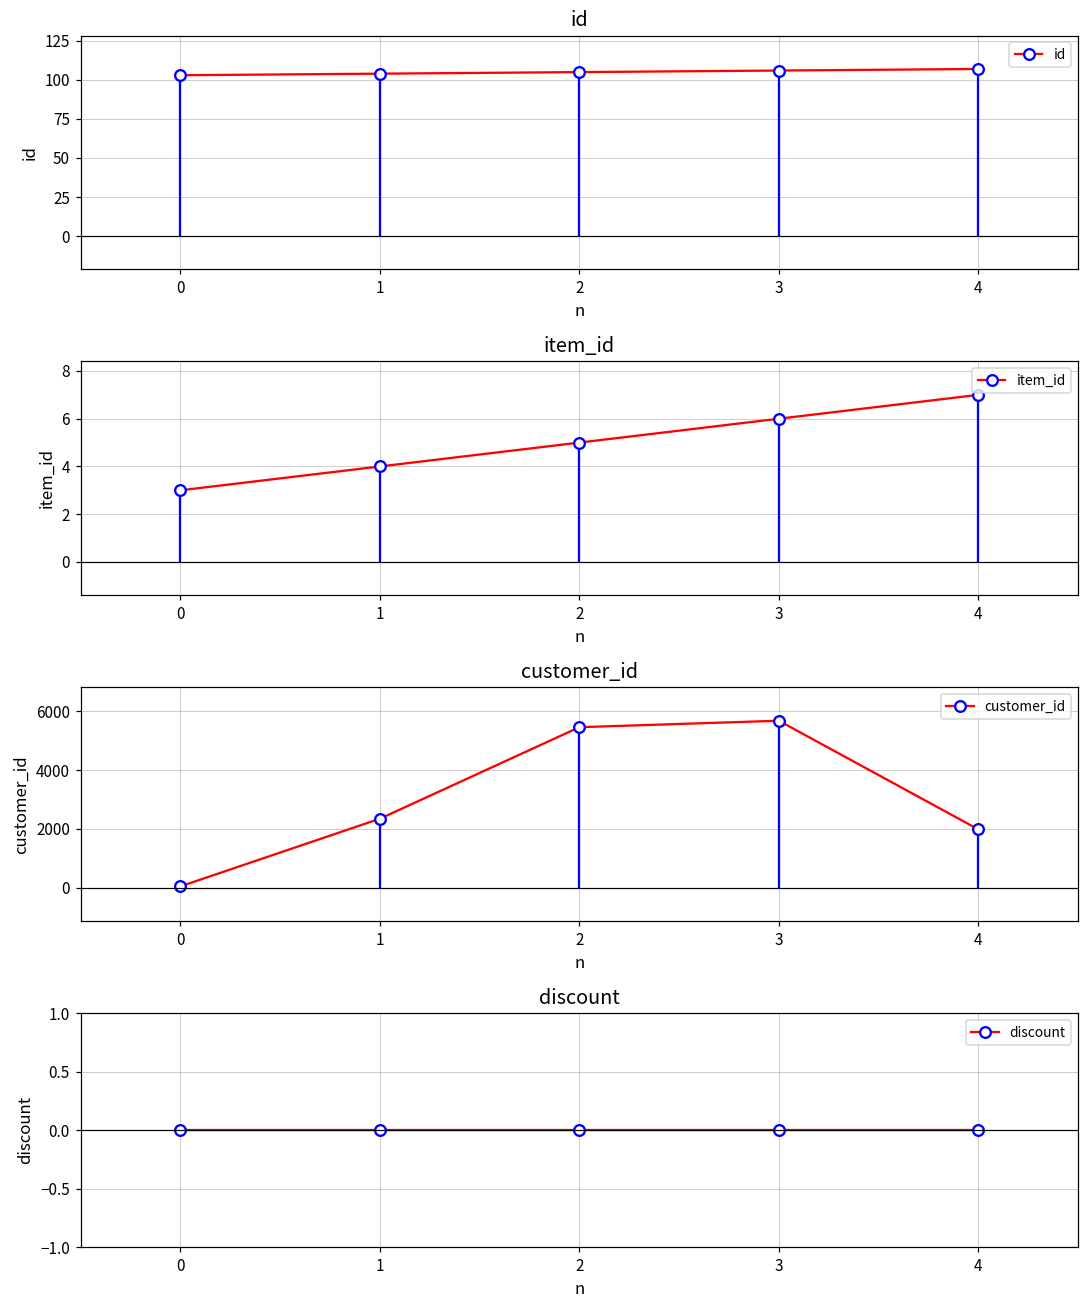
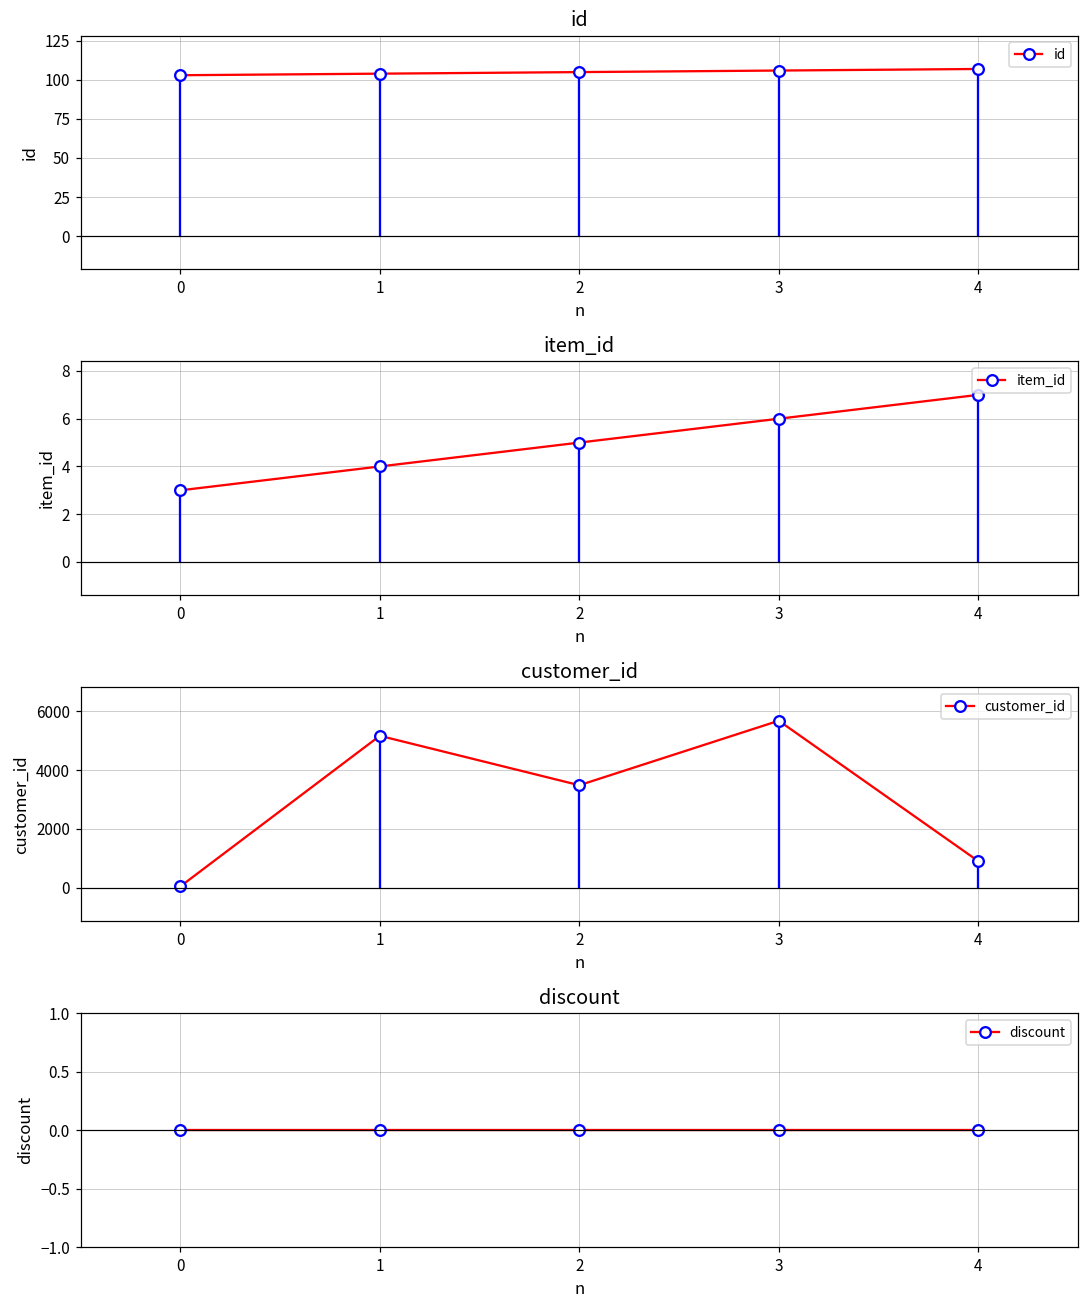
  {
    "id": {
      "0": 103,
      "1": 104,
      "2": 105,
      "3": 106,
      "4": 107
    },
    "item_id": {
      "0": 3.0,
      "1": 4.0,
      "2": 5.0,
      "3": 6.0,
      "4": 7.0
    },
    "customer_id": {
      "0": 0,
-     "1": 2300,
-     "2": 5500,
+     "1": 5200,
+     "2": 3500,
      "3": 5700,
-     "4": 2000
+     "4": 900
    },
    "discount": {
      "0": 0.00,
      "1": 0.00,
      "2": 0.00,
      "3": 0.00,
      "4": 0.00
    }
  }
